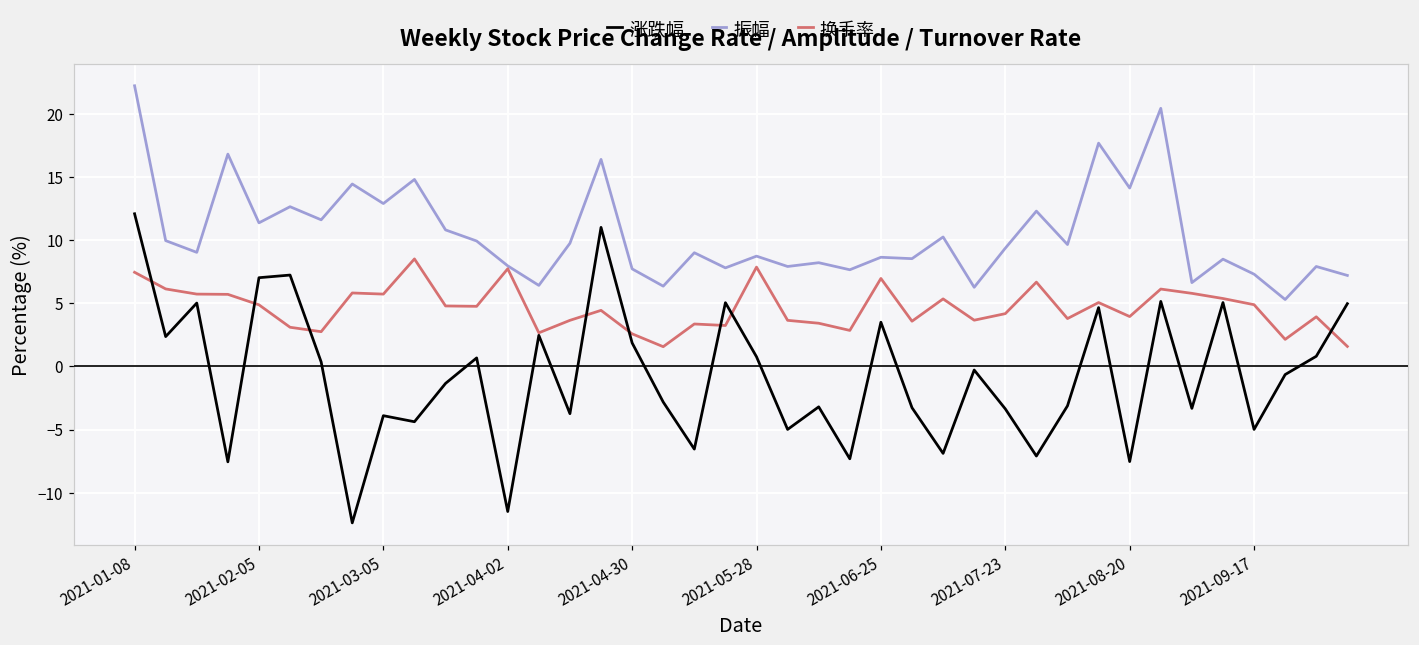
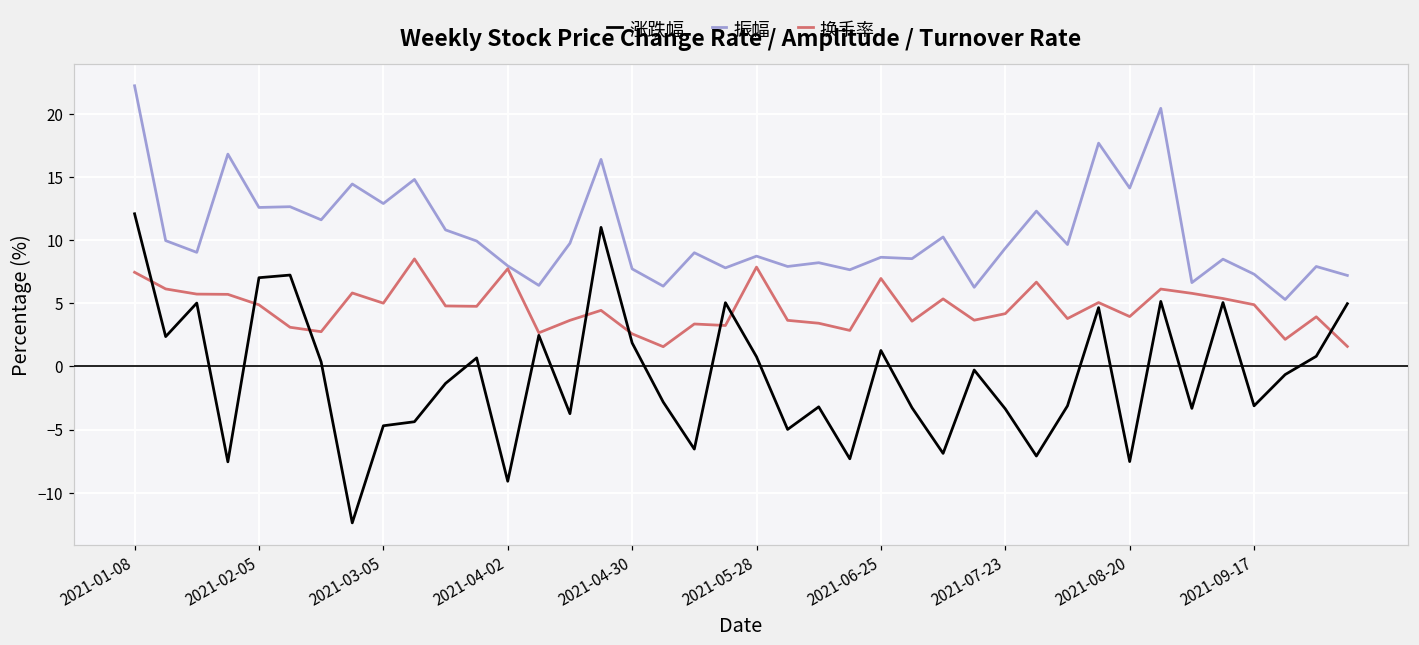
  {
    "涨跌幅": {
      "2021-01-08": 12.1,
      "2021-02-05": 7.0,
-     "2021-03-05": -3.9,
-     "2021-04-02": -11.5,
+     "2021-03-05": -4.7,
+     "2021-04-02": -9.1,
      "2021-04-30": 1.9,
      "2021-05-28": 0.8,
-     "2021-06-25": 3.5,
+     "2021-06-25": 1.3,
      "2021-07-23": -3.4,
      "2021-08-20": -7.5,
-     "2021-09-17": -5.0
+     "2021-09-17": -3.1
    },
    "振幅": {
      "2021-01-08": 22.3,
-     "2021-02-05": 11.4,
+     "2021-02-05": 12.6,
      "2021-03-05": 12.9,
      "2021-04-02": 8.0,
      "2021-04-30": 7.7,
      "2021-05-28": 8.8,
      "2021-06-25": 8.7,
      "2021-07-23": 9.4,
      "2021-08-20": 14.2,
      "2021-09-17": 7.3
    },
    "换手率": {
      "2021-01-08": 7.5,
      "2021-02-05": 4.9,
-     "2021-03-05": 5.7,
+     "2021-03-05": 5.0,
      "2021-04-02": 7.8,
      "2021-04-30": 2.6,
      "2021-05-28": 7.9,
      "2021-06-25": 7.0,
      "2021-07-23": 4.2,
      "2021-08-20": 4.0,
      "2021-09-17": 4.9
    }
  }
